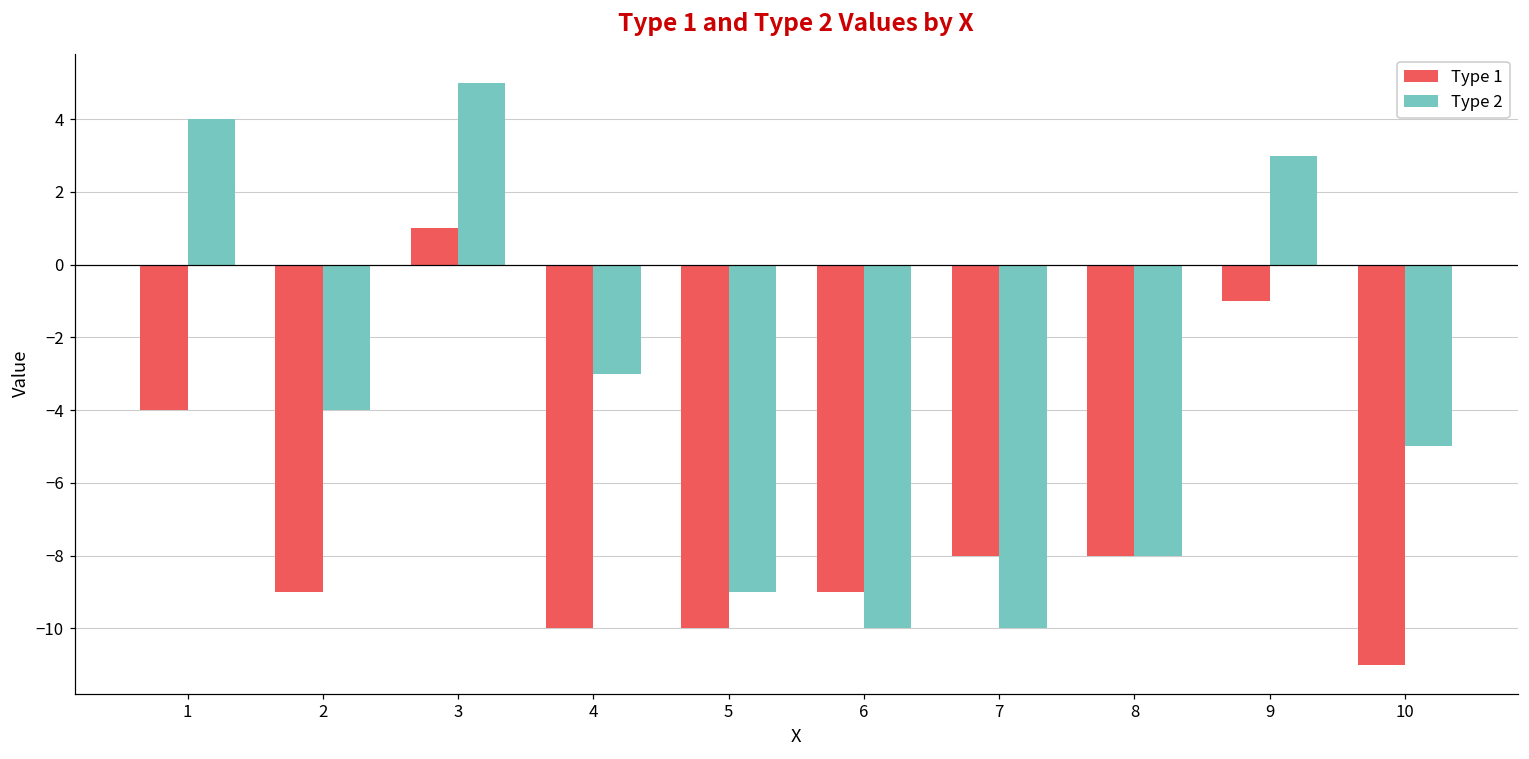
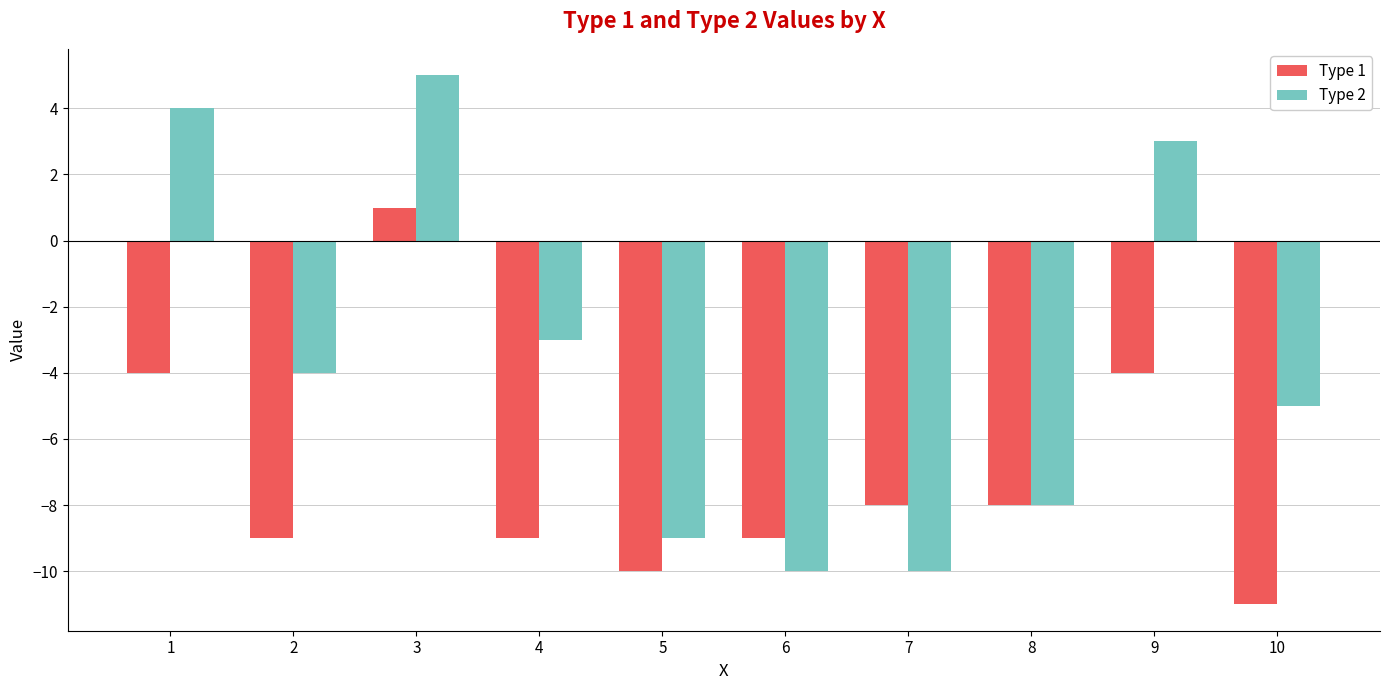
  {
    "Type 1": {
      "1": -4,
      "2": -9,
      "3": 1,
-     "4": -10,
+     "4": -9,
      "5": -10,
      "6": -9,
      "7": -8,
      "8": -8,
-     "9": -1,
+     "9": -4,
      "10": -11
    },
    "Type 2": {
      "1": 4,
      "2": -4,
      "3": 5,
      "4": -3,
      "5": -9,
      "6": -10,
      "7": -10,
      "8": -8,
      "9": 3,
      "10": -5
    }
  }
